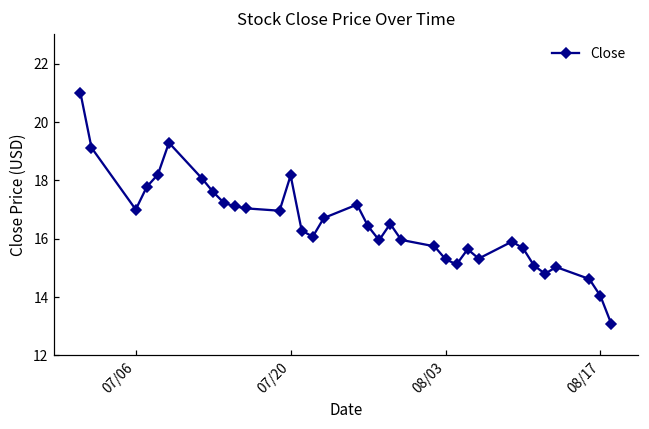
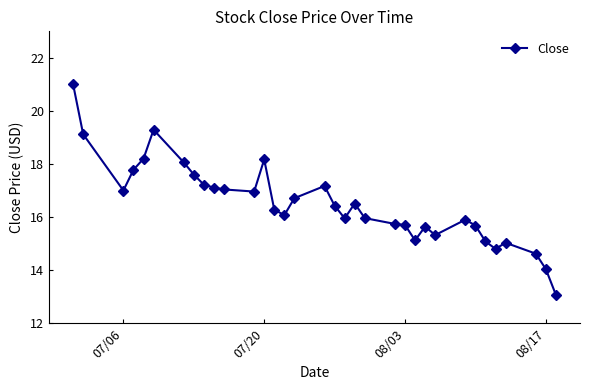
  {
    "07/06": 17.0,
    "07/20": 18.2,
-   "08/03": 15.3,
+   "08/03": 15.7,
    "08/17": 14.0
  }
